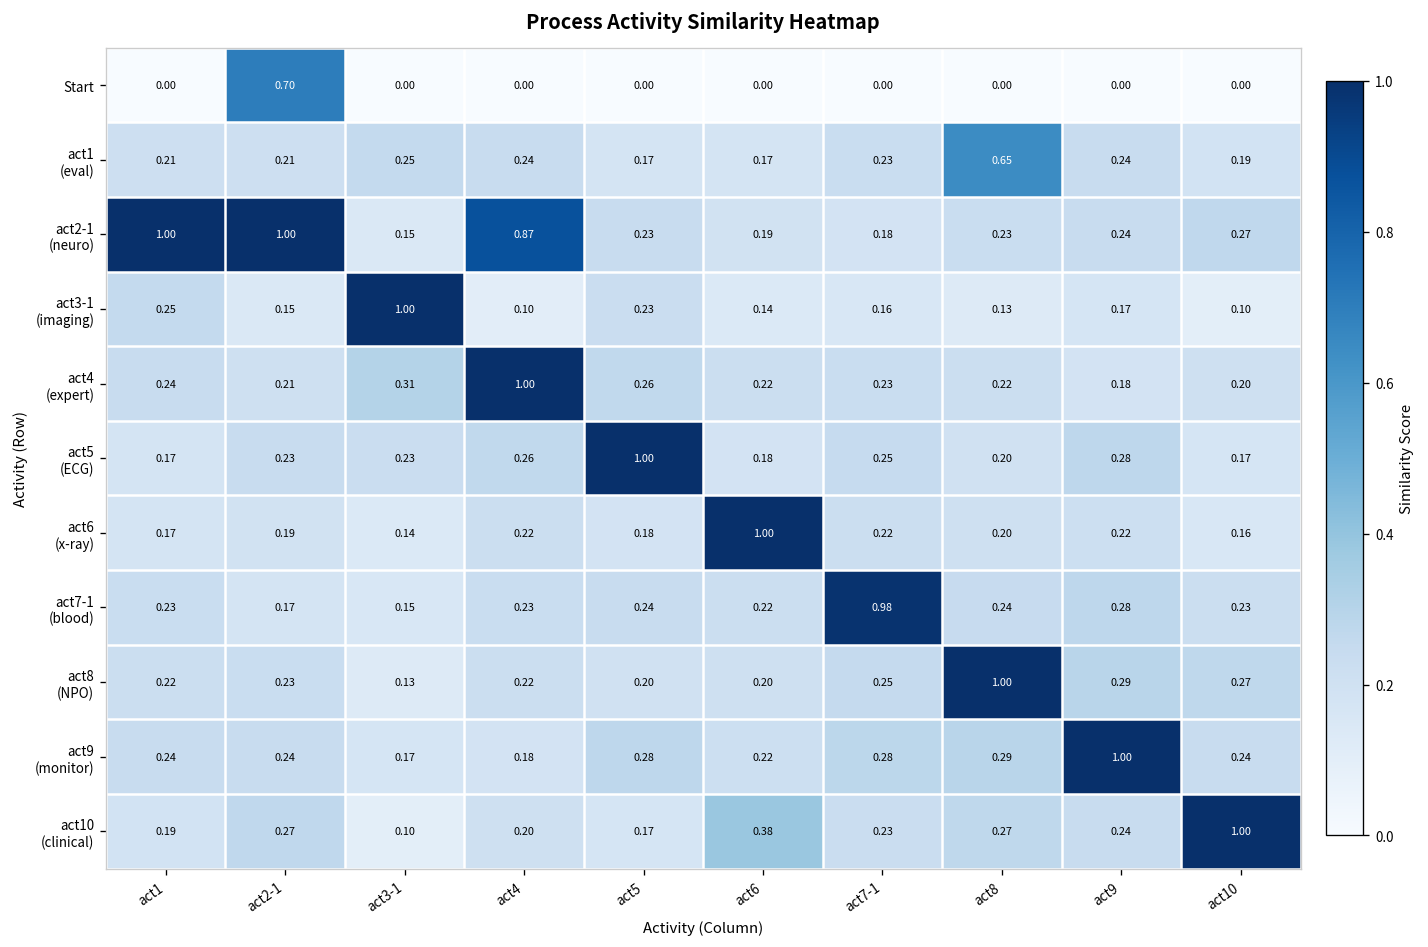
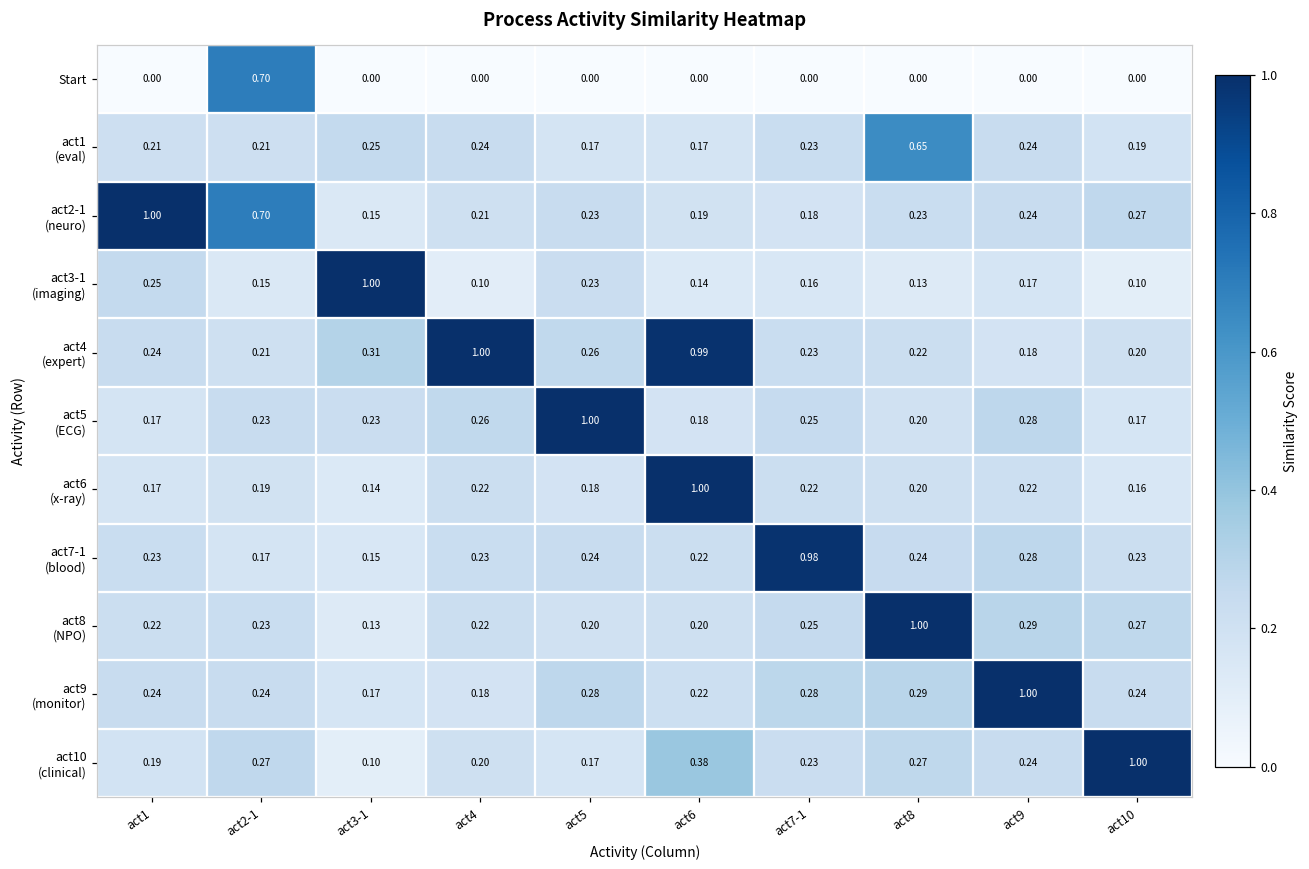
  {
    "Start": {
      "act1": 0.00,
      "act2-1": 0.70,
      "act3-1": 0.00,
      "act4": 0.00,
      "act5": 0.00,
      "act6": 0.00,
      "act7-1": 0.00,
      "act8": 0.00,
      "act9": 0.00,
      "act10": 0.00
    },
    "act1 (eval)": {
      "act1": 0.21,
      "act2-1": 0.21,
      "act3-1": 0.25,
      "act4": 0.24,
      "act5": 0.17,
      "act6": 0.17,
      "act7-1": 0.23,
      "act8": 0.65,
      "act9": 0.24,
      "act10": 0.19
    },
    "act2-1 (neuro)": {
      "act1": 1.00,
-     "act2-1": 1.00,
+     "act2-1": 0.70,
      "act3-1": 0.15,
-     "act4": 0.87,
+     "act4": 0.21,
      "act5": 0.23,
      "act6": 0.19,
      "act7-1": 0.18,
      "act8": 0.23,
      "act9": 0.24,
      "act10": 0.27
    },
    "act3-1 (imaging)": {
      "act1": 0.25,
      "act2-1": 0.15,
      "act3-1": 1.00,
      "act4": 0.10,
      "act5": 0.23,
      "act6": 0.14,
      "act7-1": 0.16,
      "act8": 0.13,
      "act9": 0.17,
      "act10": 0.10
    },
    "act4 (expert)": {
      "act1": 0.24,
      "act2-1": 0.21,
      "act3-1": 0.31,
      "act4": 1.00,
      "act5": 0.26,
-     "act6": 0.22,
+     "act6": 0.99,
      "act7-1": 0.23,
      "act8": 0.22,
      "act9": 0.18,
      "act10": 0.20
    },
    "act5 (ECG)": {
      "act1": 0.17,
      "act2-1": 0.23,
      "act3-1": 0.23,
      "act4": 0.26,
      "act5": 1.00,
      "act6": 0.18,
      "act7-1": 0.25,
      "act8": 0.20,
      "act9": 0.28,
      "act10": 0.17
    },
    "act6 (x-ray)": {
      "act1": 0.17,
      "act2-1": 0.19,
      "act3-1": 0.14,
      "act4": 0.22,
      "act5": 0.18,
      "act6": 1.00,
      "act7-1": 0.22,
      "act8": 0.20,
      "act9": 0.22,
      "act10": 0.16
    },
    "act7-1 (blood)": {
      "act1": 0.23,
      "act2-1": 0.17,
      "act3-1": 0.15,
      "act4": 0.23,
      "act5": 0.24,
      "act6": 0.22,
      "act7-1": 0.98,
      "act8": 0.24,
      "act9": 0.28,
      "act10": 0.23
    },
    "act8 (NPO)": {
      "act1": 0.22,
      "act2-1": 0.23,
      "act3-1": 0.13,
      "act4": 0.22,
      "act5": 0.20,
      "act6": 0.20,
      "act7-1": 0.25,
      "act8": 1.00,
      "act9": 0.29,
      "act10": 0.27
    },
    "act9 (monitor)": {
      "act1": 0.24,
      "act2-1": 0.24,
      "act3-1": 0.17,
      "act4": 0.18,
      "act5": 0.28,
      "act6": 0.22,
      "act7-1": 0.28,
      "act8": 0.29,
      "act9": 1.00,
      "act10": 0.24
    },
    "act10 (clinical)": {
      "act1": 0.19,
      "act2-1": 0.27,
      "act3-1": 0.10,
      "act4": 0.20,
      "act5": 0.17,
      "act6": 0.38,
      "act7-1": 0.23,
      "act8": 0.27,
      "act9": 0.24,
      "act10": 1.00
    }
  }
